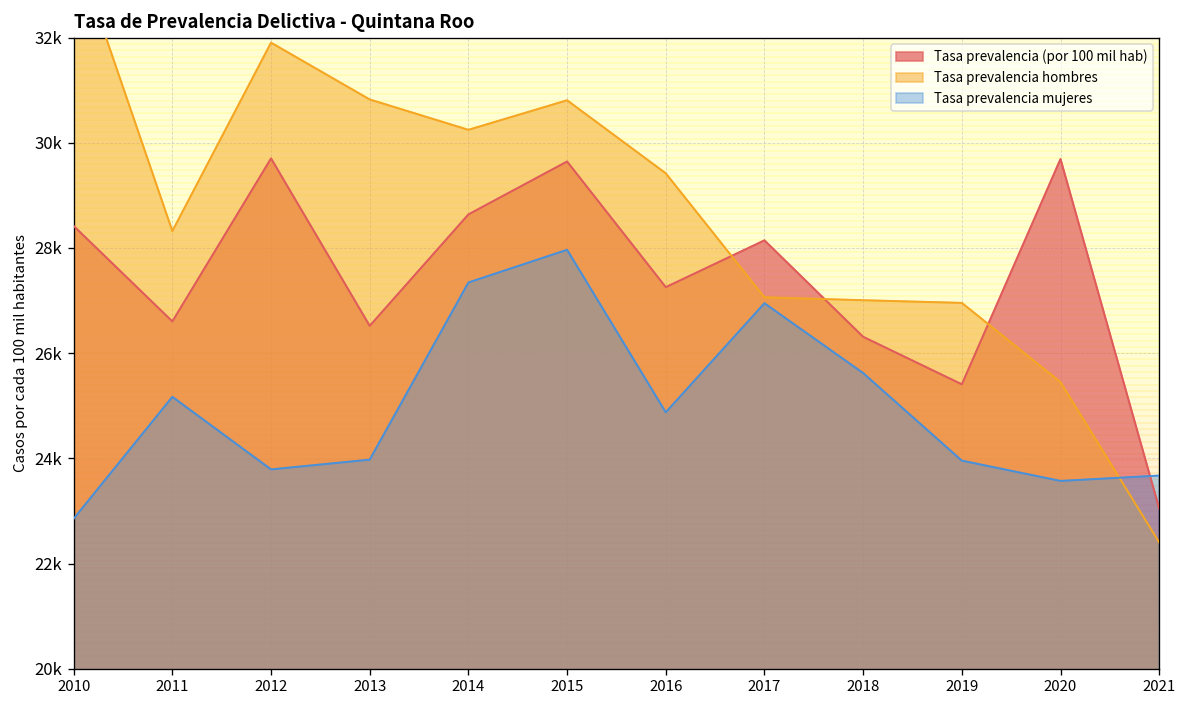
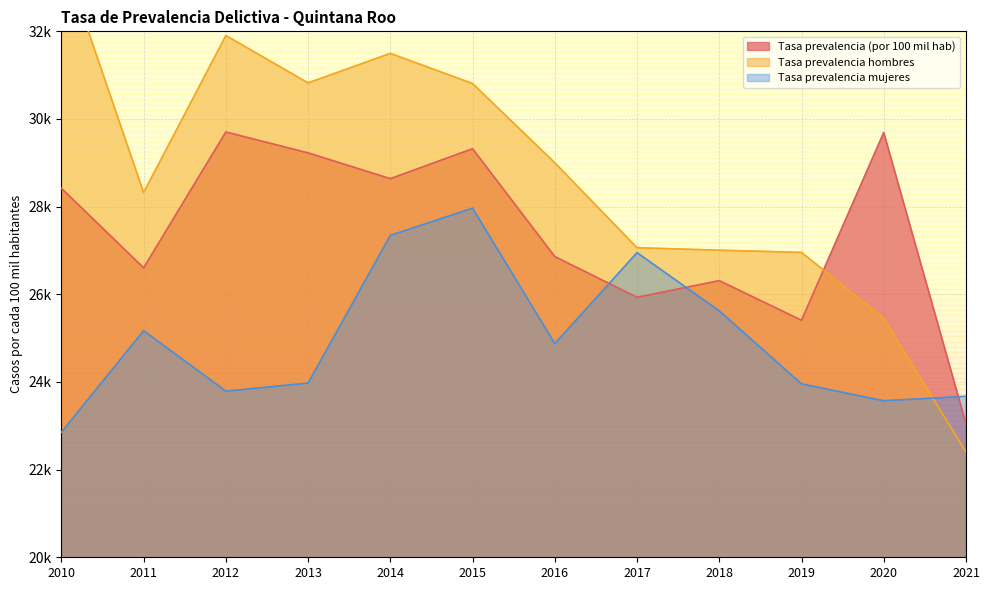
  {
    "Tasa prevalencia (por 100 mil hab)": {
      "2010": 28400,
      "2011": 26600,
      "2012": 29700,
-     "2013": 26500,
+     "2013": 29200,
      "2014": 28600,
-     "2015": 29600,
-     "2016": 27300,
-     "2017": 28100,
+     "2015": 29300,
+     "2016": 26900,
+     "2017": 25900,
      "2018": 26300,
      "2019": 25400,
      "2020": 29700,
      "2021": 23000
    },
    "Tasa prevalencia hombres": {
      "2011": 28300,
      "2012": 31900,
      "2013": 30800,
-     "2014": 30200,
+     "2014": 31500,
      "2015": 30800,
-     "2016": 29400,
+     "2016": 29000,
      "2017": 27100,
      "2018": 27000,
      "2019": 27000,
      "2020": 25400,
      "2021": 22400
    },
    "Tasa prevalencia mujeres": {
      "2010": 22900,
      "2011": 25200,
      "2012": 23800,
      "2013": 24000,
      "2014": 27300,
      "2015": 28000,
      "2016": 24900,
      "2017": 26900,
      "2018": 25600,
      "2019": 24000,
      "2020": 23600,
      "2021": 23700
    }
  }
